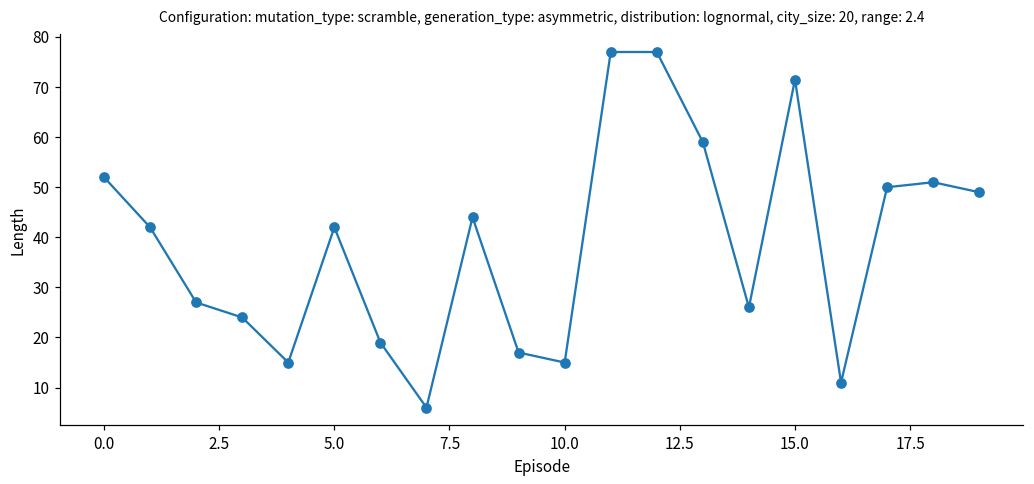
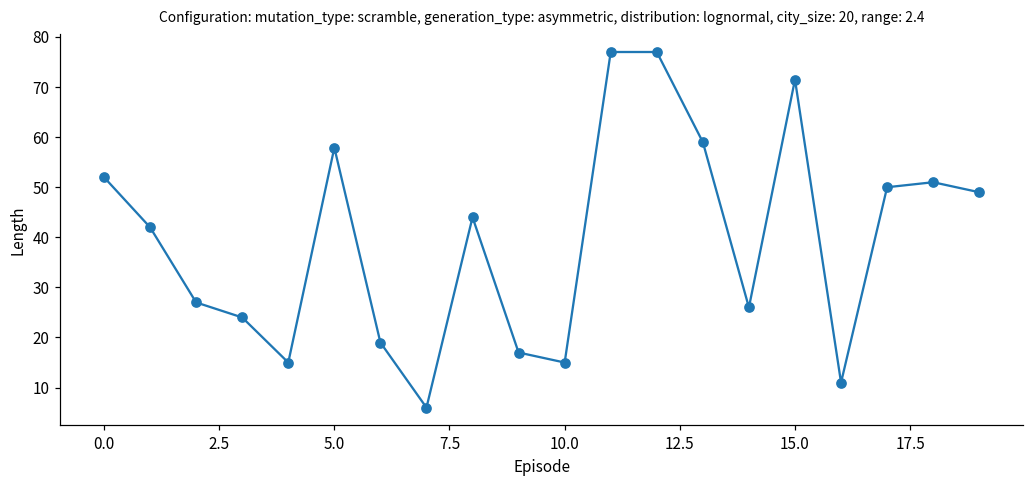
  {
    "0.0": 52,
-   "5.0": 42,
+   "5.0": 58,
    "10.0": 15,
    "15.0": 72
  }
